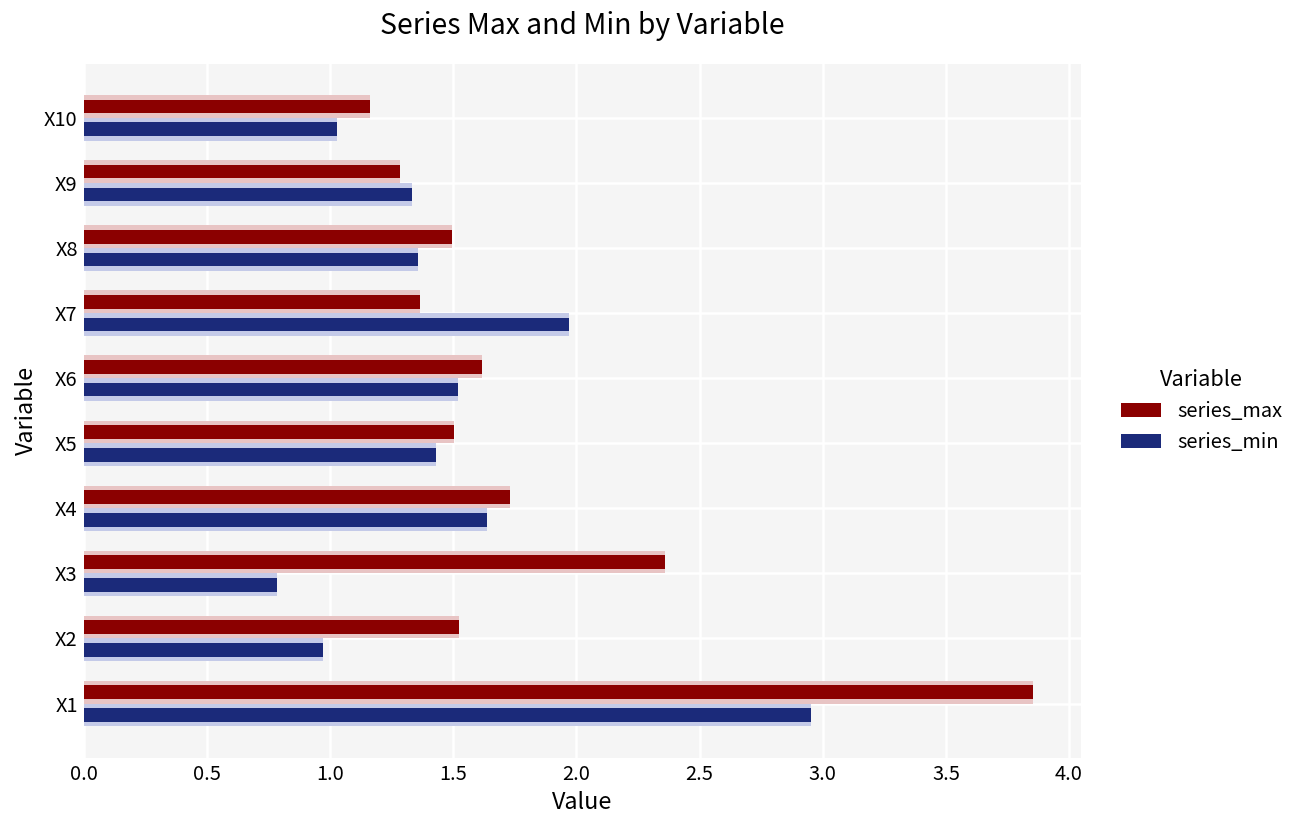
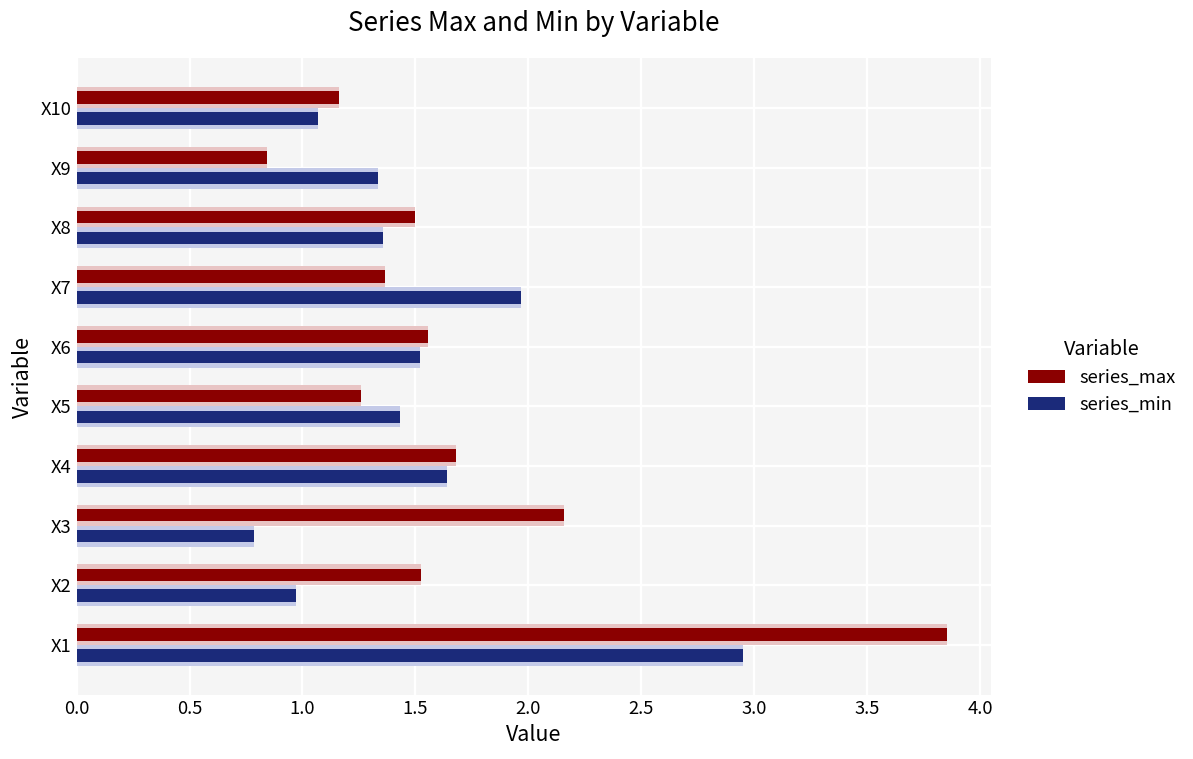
  {
    "series_max": {
      "X10": 1.16,
-     "X9": 1.28,
+     "X9": 0.84,
      "X8": 1.50,
      "X7": 1.37,
-     "X6": 1.62,
-     "X5": 1.50,
-     "X4": 1.73,
-     "X3": 2.36,
+     "X6": 1.56,
+     "X5": 1.26,
+     "X4": 1.68,
+     "X3": 2.16,
      "X2": 1.52,
      "X1": 3.86
    },
    "series_min": {
-     "X10": 1.03,
+     "X10": 1.07,
      "X9": 1.33,
      "X8": 1.36,
      "X7": 1.97,
      "X6": 1.52,
      "X5": 1.43,
      "X4": 1.64,
      "X3": 0.79,
      "X2": 0.97,
      "X1": 2.95
    }
  }
